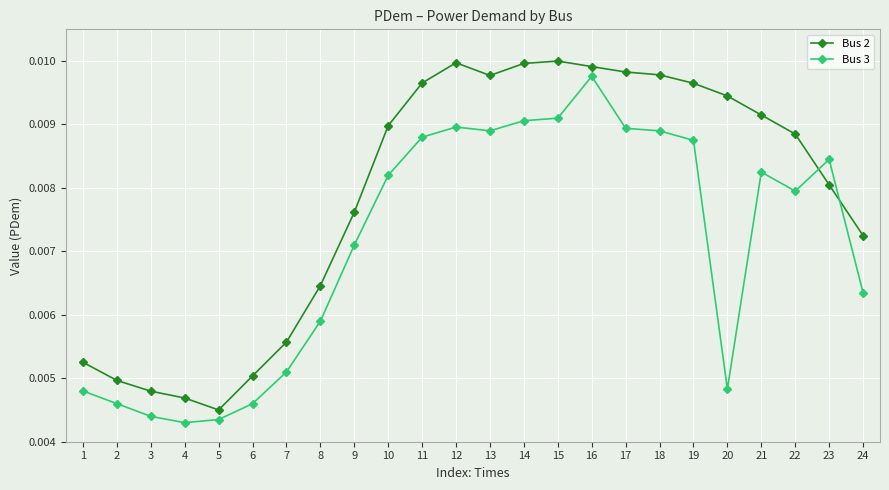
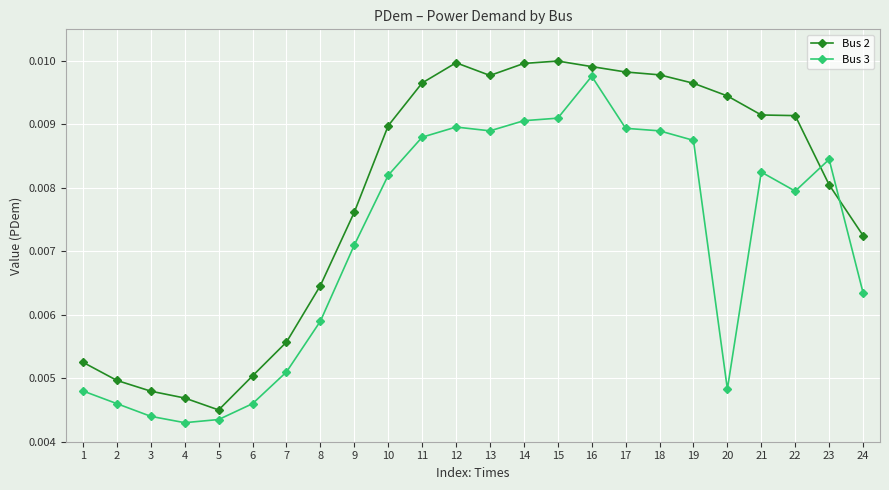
  {
    "Bus 2": {
      "1": 0.0053,
      "2": 0.0050,
      "3": 0.0048,
      "4": 0.0047,
      "5": 0.0045,
      "6": 0.0050,
      "7": 0.0056,
      "8": 0.0065,
      "9": 0.0076,
      "10": 0.0090,
      "11": 0.0097,
      "12": 0.0100,
      "13": 0.0098,
      "14": 0.0100,
      "15": 0.0100,
      "16": 0.0099,
      "17": 0.0098,
      "18": 0.0098,
      "19": 0.0097,
      "20": 0.0095,
      "21": 0.0092,
-     "22": 0.0089,
+     "22": 0.0091,
      "23": 0.0081,
      "24": 0.0073
    },
    "Bus 3": {
      "1": 0.0048,
      "2": 0.0046,
      "3": 0.0044,
      "4": 0.0043,
      "5": 0.0044,
      "6": 0.0046,
      "7": 0.0051,
      "8": 0.0059,
      "9": 0.0071,
      "10": 0.0082,
      "11": 0.0088,
      "12": 0.0090,
      "13": 0.0089,
      "14": 0.0091,
      "15": 0.0091,
      "16": 0.0098,
      "17": 0.0089,
      "18": 0.0089,
      "19": 0.0088,
      "20": 0.0048,
      "21": 0.0083,
      "22": 0.0080,
      "23": 0.0085,
      "24": 0.0064
    }
  }
